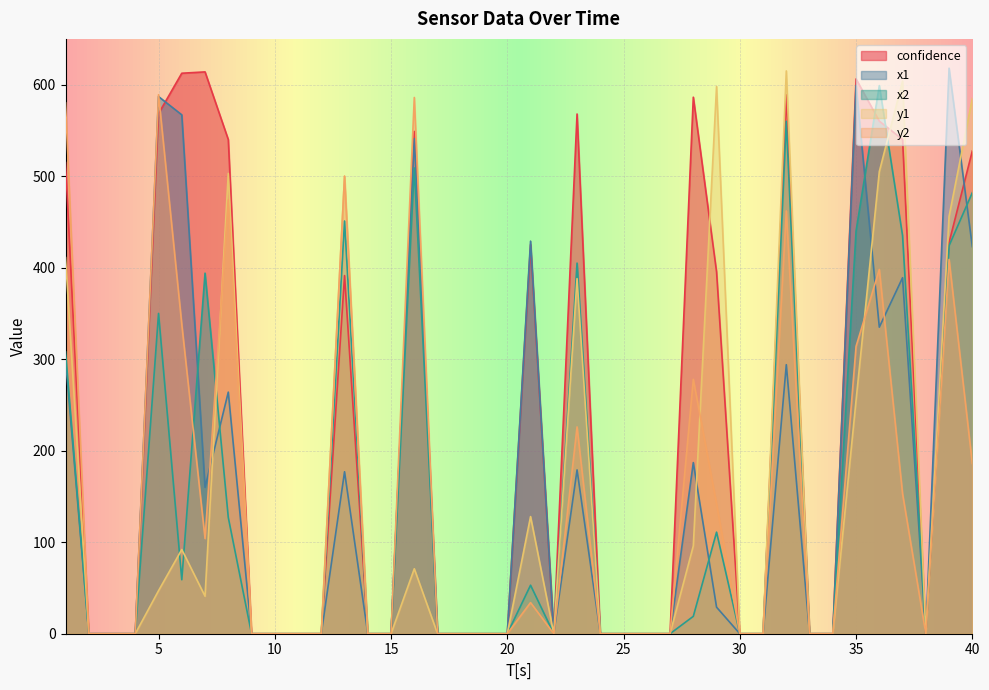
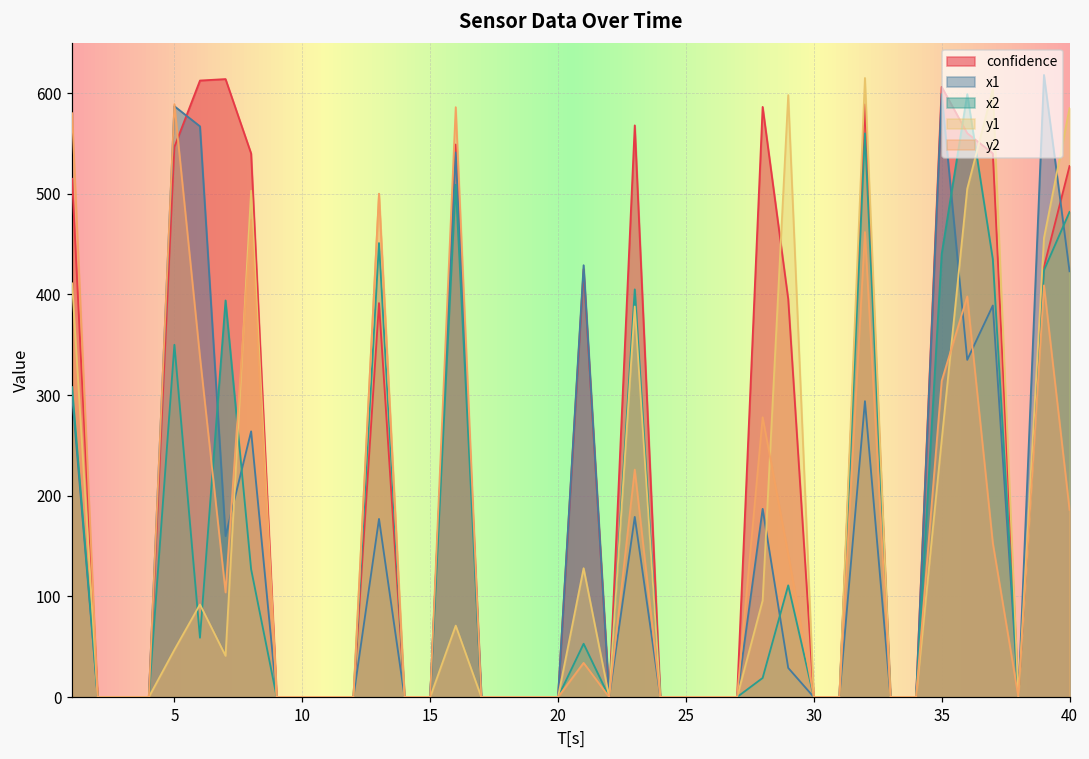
  {
    "confidence": {
-     "5": 570,
+     "5": 550,
      "35": 610,
      "40": 530
    }
  }
